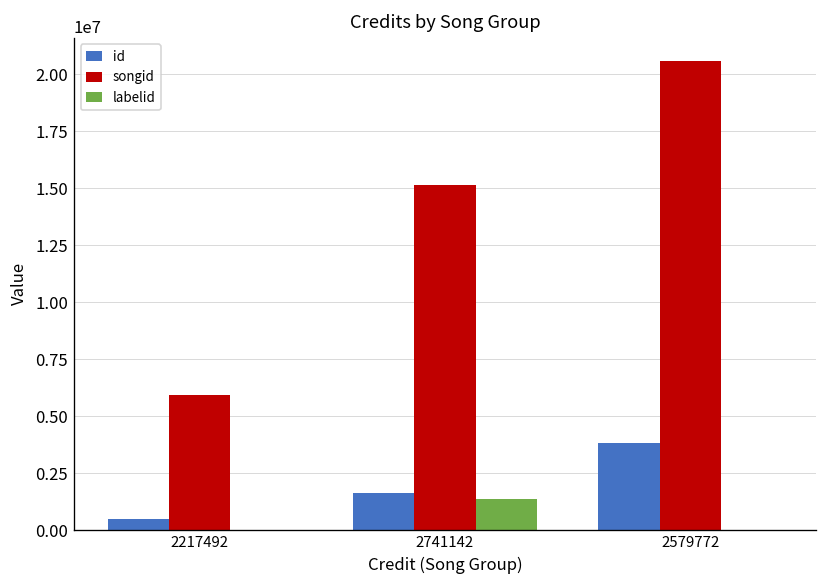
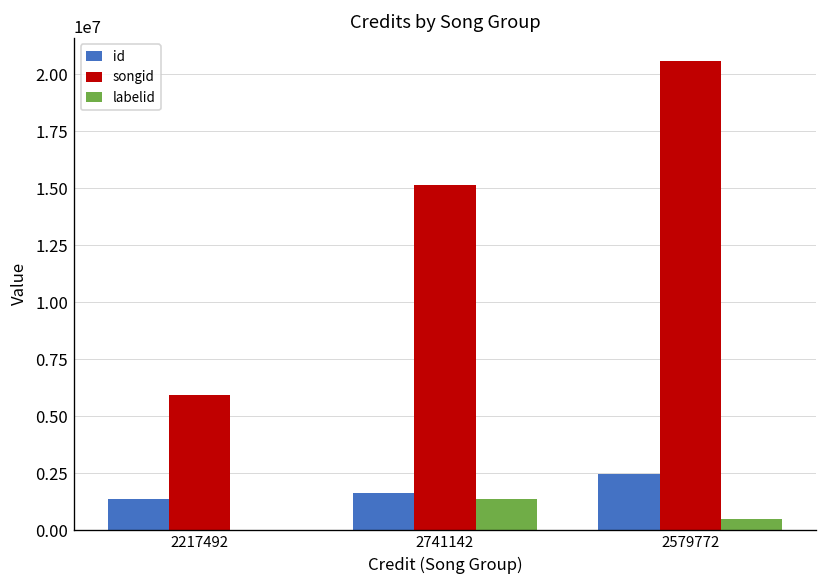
  {
    "id": {
-     "2217492": 500000,
+     "2217492": 1400000,
      "2741142": 1600000,
-     "2579772": 3800000
+     "2579772": 2500000
    },
    "songid": {
      "2217492": 5900000,
      "2741142": 15100000,
      "2579772": 20600000
    },
    "labelid": {
      "2741142": 1400000,
-     "2579772": 0
+     "2579772": 500000
    }
  }
